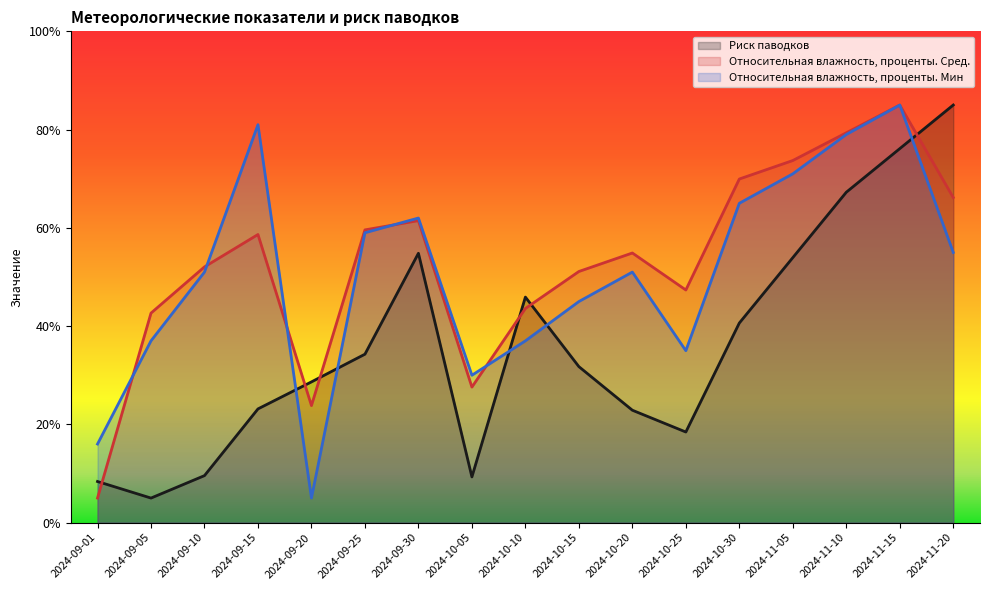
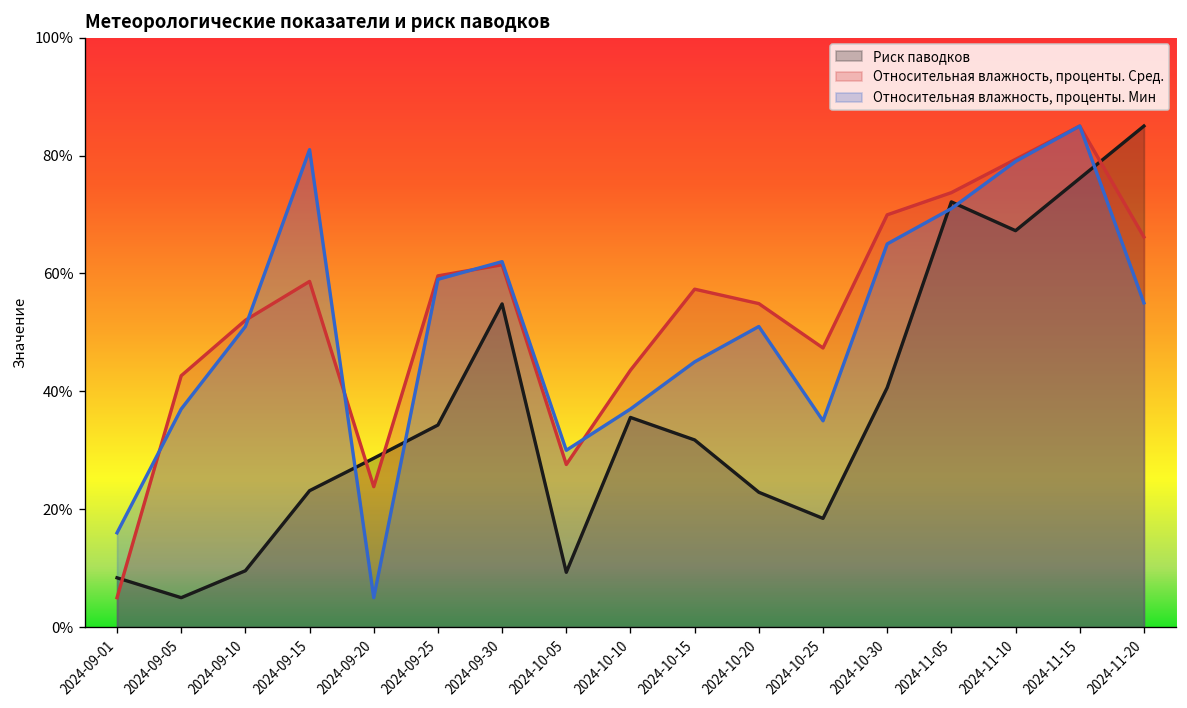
  {
    "Риск паводков": {
      "2024-09-01": "8%",
      "2024-09-05": "5%",
      "2024-09-10": "10%",
      "2024-09-15": "23%",
      "2024-09-20": "29%",
      "2024-09-25": "34%",
      "2024-09-30": "55%",
      "2024-10-05": "9%",
-     "2024-10-10": "46%",
+     "2024-10-10": "36%",
      "2024-10-15": "32%",
      "2024-10-20": "23%",
      "2024-10-25": "18%",
      "2024-10-30": "41%",
-     "2024-11-05": "54%",
+     "2024-11-05": "72%",
      "2024-11-10": "67%",
      "2024-11-15": "76%",
      "2024-11-20": "85%"
    },
    "Относительная влажность, проценты. Сред.": {
      "2024-09-01": "5%",
      "2024-09-05": "43%",
      "2024-09-10": "52%",
      "2024-09-15": "59%",
      "2024-09-20": "24%",
      "2024-09-25": "60%",
      "2024-09-30": "61%",
      "2024-10-05": "28%",
      "2024-10-10": "44%",
-     "2024-10-15": "51%",
+     "2024-10-15": "57%",
      "2024-10-20": "55%",
      "2024-10-25": "47%",
      "2024-10-30": "70%",
      "2024-11-05": "74%",
      "2024-11-20": "66%"
    },
    "Относительная влажность, проценты. Мин": {
      "2024-09-01": "16%",
      "2024-09-05": "37%",
      "2024-09-10": "51%",
      "2024-09-15": "81%",
      "2024-09-20": "5%",
      "2024-09-25": "59%",
      "2024-09-30": "62%",
      "2024-10-05": "30%",
      "2024-10-10": "37%",
      "2024-10-15": "45%",
      "2024-10-20": "51%",
      "2024-10-25": "35%",
      "2024-10-30": "65%",
      "2024-11-05": "71%",
      "2024-11-20": "55%"
    }
  }
